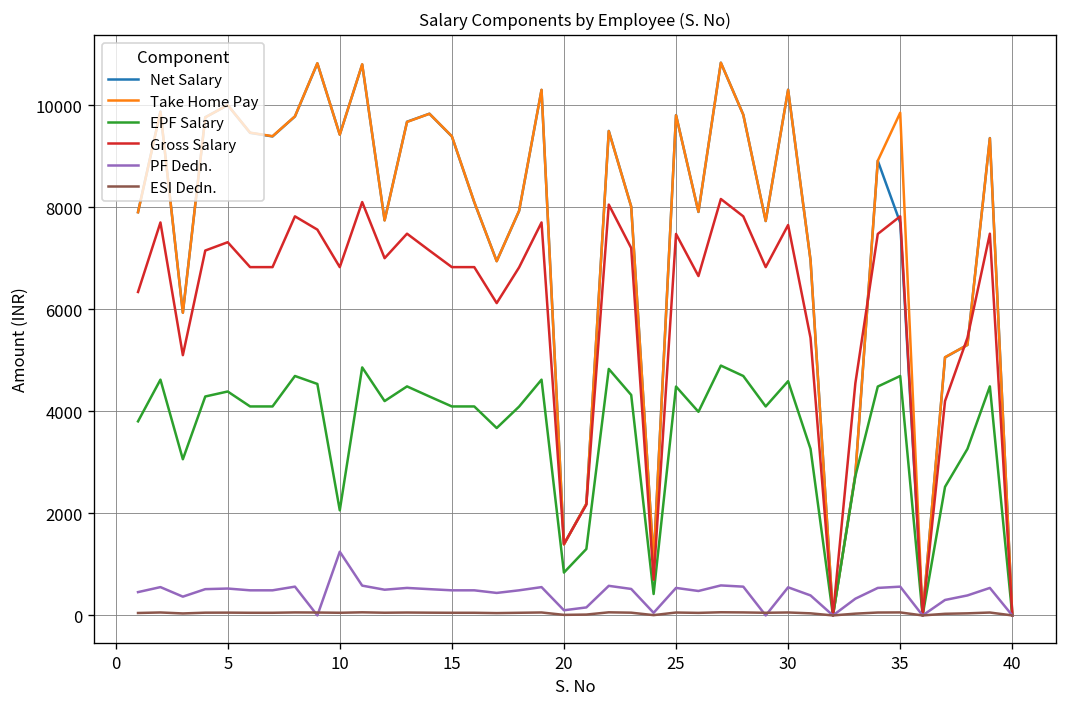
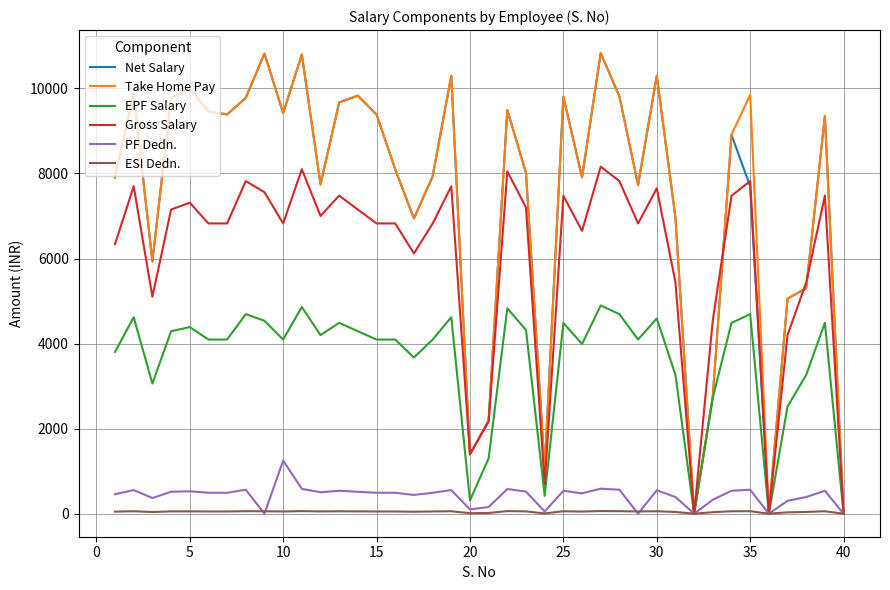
  {
    "Net Salary": {
      "35": 7700
    },
    "Take Home Pay": {
      "35": 9900
    },
    "EPF Salary": {
      "5": 4400,
-     "10": 2100,
+     "10": 4100,
      "15": 4100,
-     "20": 800,
+     "20": 300,
      "25": 4500,
      "30": 4600,
      "35": 4700
    },
    "Gross Salary": {
      "5": 7300,
      "10": 6800,
      "15": 6800,
      "25": 7500,
      "30": 7700,
      "35": 7800
    },
    "PF Dedn.": {
      "5": 500,
      "10": 1200,
      "15": 500,
      "20": 100,
      "25": 500,
      "30": 600,
      "35": 600
    },
    "ESI Dedn.": {
      "5": 100,
      "10": 100,
      "15": 100,
      "20": 0,
      "25": 100,
      "30": 100,
      "35": 100
    }
  }
